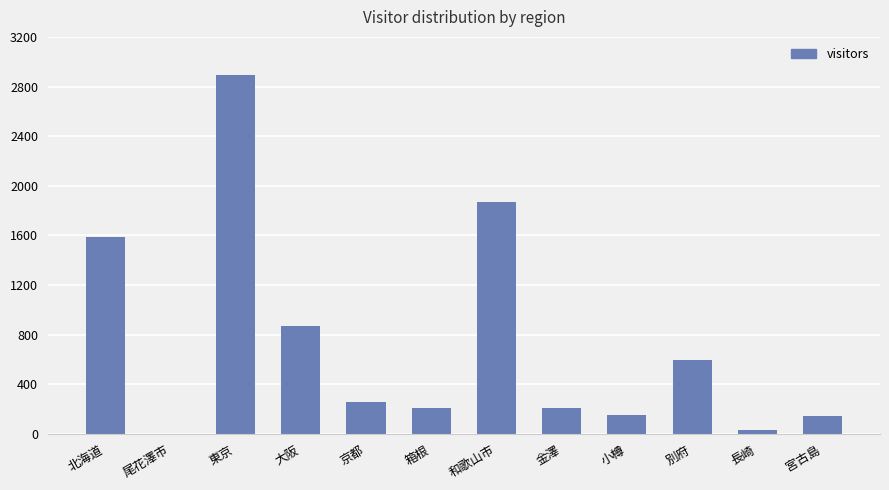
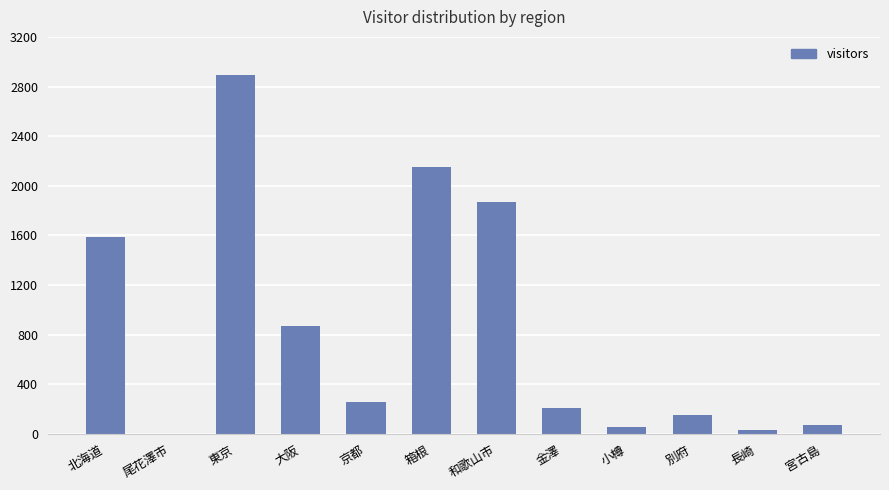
  {
    "北海道": 1590,
    "東京": 2890,
    "大阪": 870,
    "京都": 260,
-   "箱根": 210,
+   "箱根": 2160,
    "和歌山市": 1870,
    "金澤": 210,
-   "小樽": 160,
-   "別府": 590,
+   "小樽": 60,
+   "別府": 150,
    "長崎": 40,
-   "宮古島": 140
+   "宮古島": 70
  }
